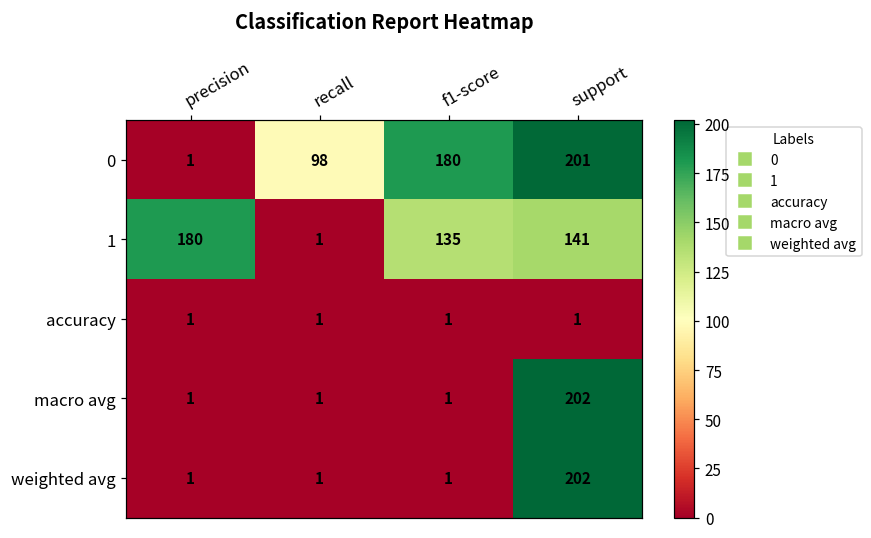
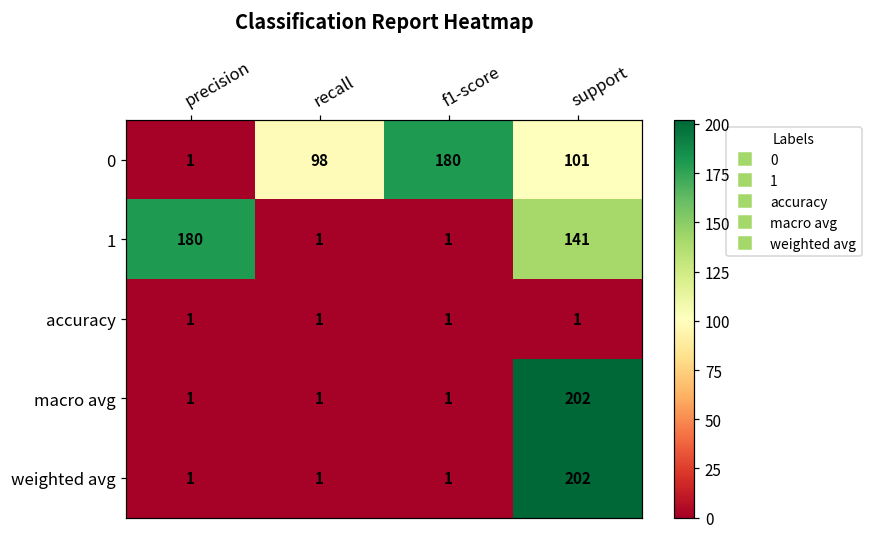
  {
    "0": {
      "precision": 1,
      "recall": 98,
      "f1-score": 180,
-     "support": 201
+     "support": 101
    },
    "1": {
      "precision": 180,
      "recall": 1,
-     "f1-score": 135,
+     "f1-score": 1,
      "support": 141
    },
    "accuracy": {
      "precision": 1,
      "recall": 1,
      "f1-score": 1,
      "support": 1
    },
    "macro avg": {
      "precision": 1,
      "recall": 1,
      "f1-score": 1,
      "support": 202
    },
    "weighted avg": {
      "precision": 1,
      "recall": 1,
      "f1-score": 1,
      "support": 202
    }
  }
